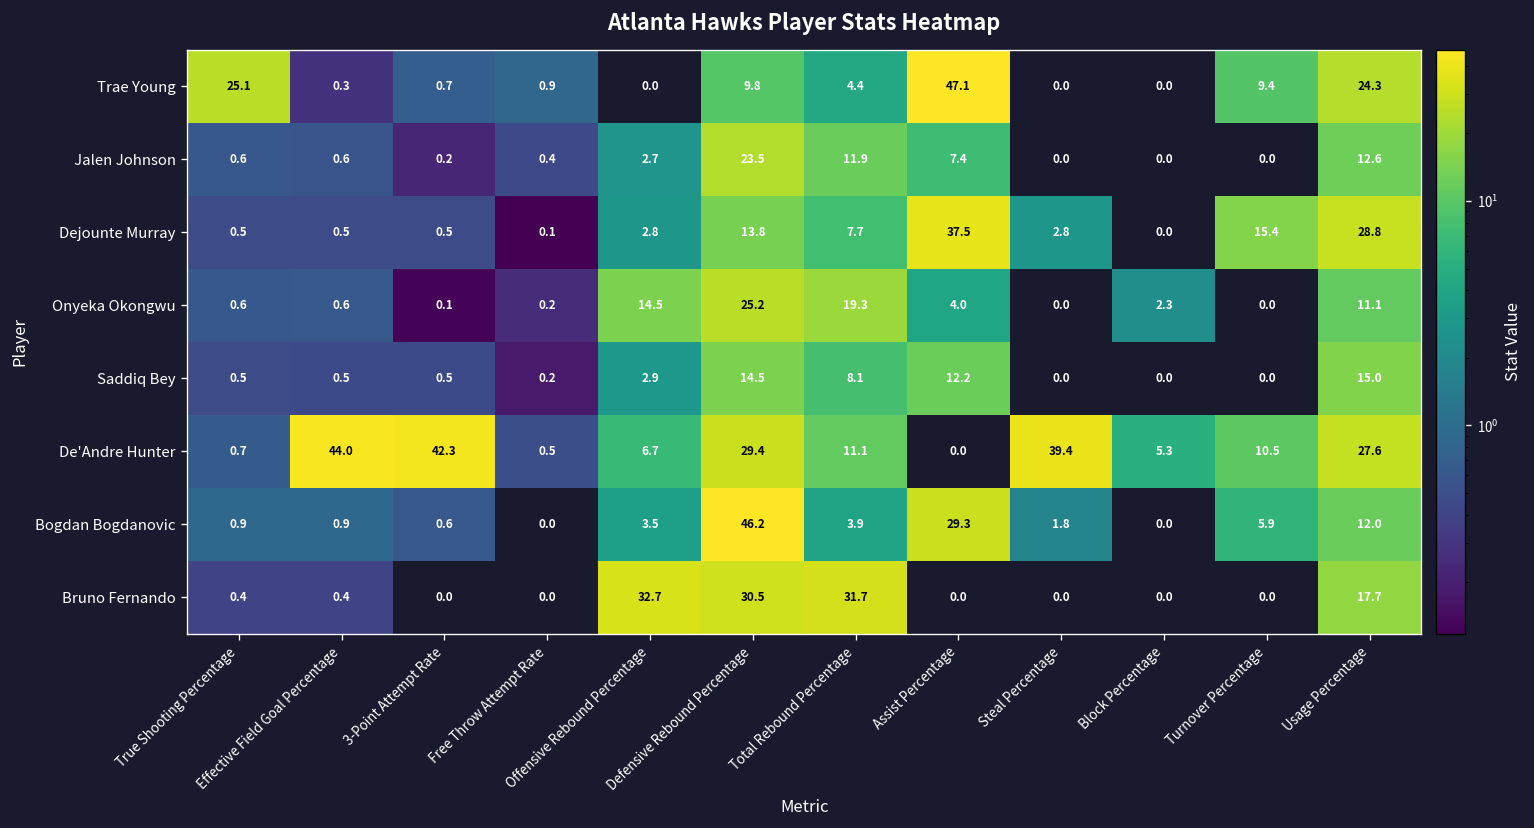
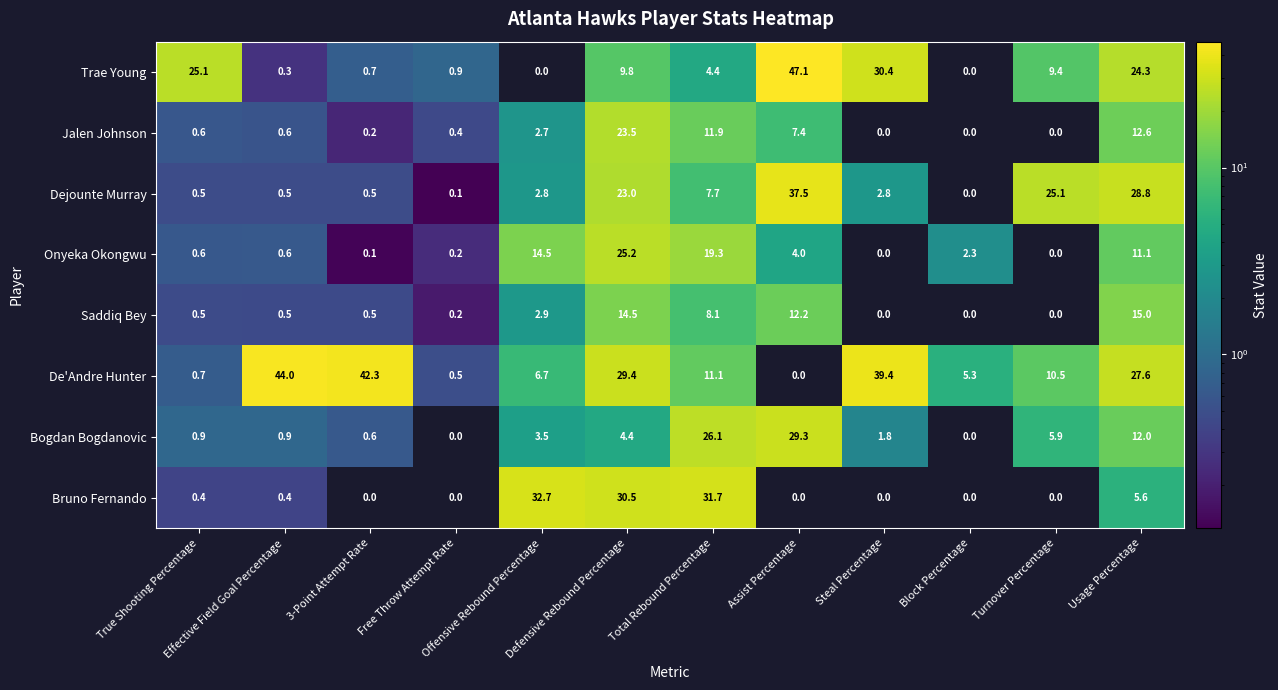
  {
    "Trae Young": {
      "True Shooting Percentage": 25.1,
      "Effective Field Goal Percentage": 0.3,
      "3-Point Attempt Rate": 0.7,
      "Free Throw Attempt Rate": 0.9,
      "Offensive Rebound Percentage": 0.0,
      "Defensive Rebound Percentage": 9.8,
      "Total Rebound Percentage": 4.4,
      "Assist Percentage": 47.1,
-     "Steal Percentage": 0.0,
+     "Steal Percentage": 30.4,
      "Block Percentage": 0.0,
      "Turnover Percentage": 9.4,
      "Usage Percentage": 24.3
    },
    "Jalen Johnson": {
      "True Shooting Percentage": 0.6,
      "Effective Field Goal Percentage": 0.6,
      "3-Point Attempt Rate": 0.2,
      "Free Throw Attempt Rate": 0.4,
      "Offensive Rebound Percentage": 2.7,
      "Defensive Rebound Percentage": 23.5,
      "Total Rebound Percentage": 11.9,
      "Assist Percentage": 7.4,
      "Steal Percentage": 0.0,
      "Block Percentage": 0.0,
      "Turnover Percentage": 0.0,
      "Usage Percentage": 12.6
    },
    "Dejounte Murray": {
      "True Shooting Percentage": 0.5,
      "Effective Field Goal Percentage": 0.5,
      "3-Point Attempt Rate": 0.5,
      "Free Throw Attempt Rate": 0.1,
      "Offensive Rebound Percentage": 2.8,
-     "Defensive Rebound Percentage": 13.8,
+     "Defensive Rebound Percentage": 23.0,
      "Total Rebound Percentage": 7.7,
      "Assist Percentage": 37.5,
      "Steal Percentage": 2.8,
      "Block Percentage": 0.0,
-     "Turnover Percentage": 15.4,
+     "Turnover Percentage": 25.1,
      "Usage Percentage": 28.8
    },
    "Onyeka Okongwu": {
      "True Shooting Percentage": 0.6,
      "Effective Field Goal Percentage": 0.6,
      "3-Point Attempt Rate": 0.1,
      "Free Throw Attempt Rate": 0.2,
      "Offensive Rebound Percentage": 14.5,
      "Defensive Rebound Percentage": 25.2,
      "Total Rebound Percentage": 19.3,
      "Assist Percentage": 4.0,
      "Steal Percentage": 0.0,
      "Block Percentage": 2.3,
      "Turnover Percentage": 0.0,
      "Usage Percentage": 11.1
    },
    "Saddiq Bey": {
      "True Shooting Percentage": 0.5,
      "Effective Field Goal Percentage": 0.5,
      "3-Point Attempt Rate": 0.5,
      "Free Throw Attempt Rate": 0.2,
      "Offensive Rebound Percentage": 2.9,
      "Defensive Rebound Percentage": 14.5,
      "Total Rebound Percentage": 8.1,
      "Assist Percentage": 12.2,
      "Steal Percentage": 0.0,
      "Block Percentage": 0.0,
      "Turnover Percentage": 0.0,
      "Usage Percentage": 15.0
    },
    "De'Andre Hunter": {
      "True Shooting Percentage": 0.7,
      "Effective Field Goal Percentage": 44.0,
      "3-Point Attempt Rate": 42.3,
      "Free Throw Attempt Rate": 0.5,
      "Offensive Rebound Percentage": 6.7,
      "Defensive Rebound Percentage": 29.4,
      "Total Rebound Percentage": 11.1,
      "Assist Percentage": 0.0,
      "Steal Percentage": 39.4,
      "Block Percentage": 5.3,
      "Turnover Percentage": 10.5,
      "Usage Percentage": 27.6
    },
    "Bogdan Bogdanovic": {
      "True Shooting Percentage": 0.9,
      "Effective Field Goal Percentage": 0.9,
      "3-Point Attempt Rate": 0.6,
      "Free Throw Attempt Rate": 0.0,
      "Offensive Rebound Percentage": 3.5,
-     "Defensive Rebound Percentage": 46.2,
-     "Total Rebound Percentage": 3.9,
+     "Defensive Rebound Percentage": 4.4,
+     "Total Rebound Percentage": 26.1,
      "Assist Percentage": 29.3,
      "Steal Percentage": 1.8,
      "Block Percentage": 0.0,
      "Turnover Percentage": 5.9,
      "Usage Percentage": 12.0
    },
    "Bruno Fernando": {
      "True Shooting Percentage": 0.4,
      "Effective Field Goal Percentage": 0.4,
      "3-Point Attempt Rate": 0.0,
      "Free Throw Attempt Rate": 0.0,
      "Offensive Rebound Percentage": 32.7,
      "Defensive Rebound Percentage": 30.5,
      "Total Rebound Percentage": 31.7,
      "Assist Percentage": 0.0,
      "Steal Percentage": 0.0,
      "Block Percentage": 0.0,
      "Turnover Percentage": 0.0,
-     "Usage Percentage": 17.7
+     "Usage Percentage": 5.6
    }
  }
